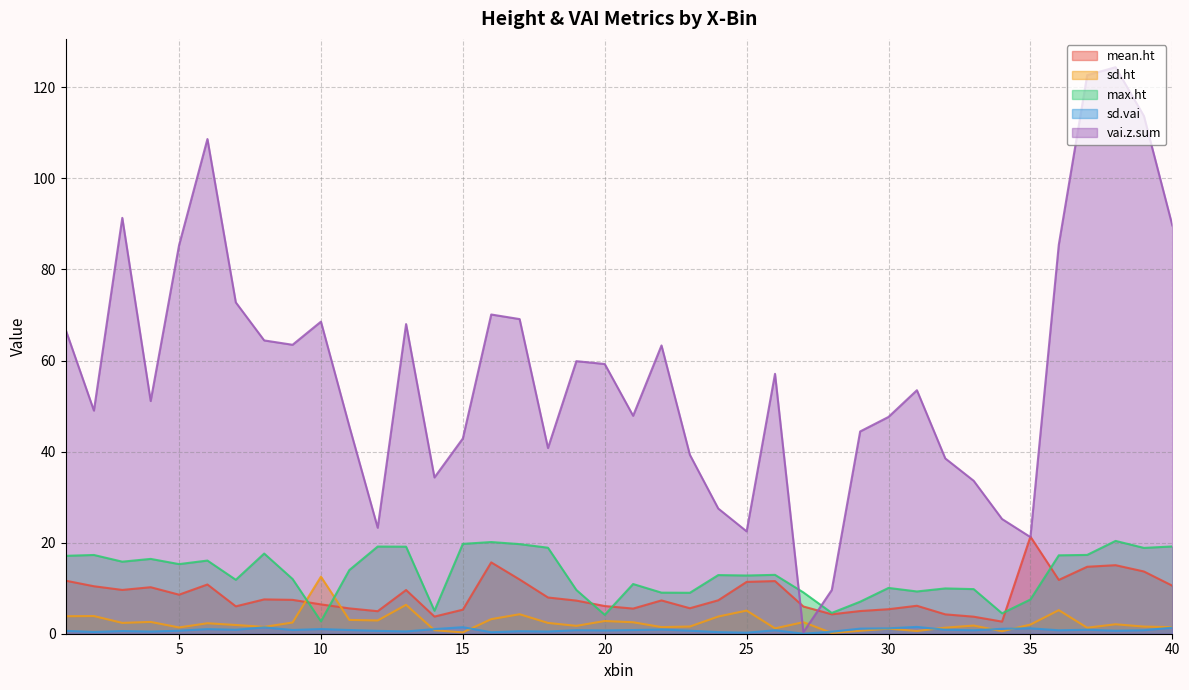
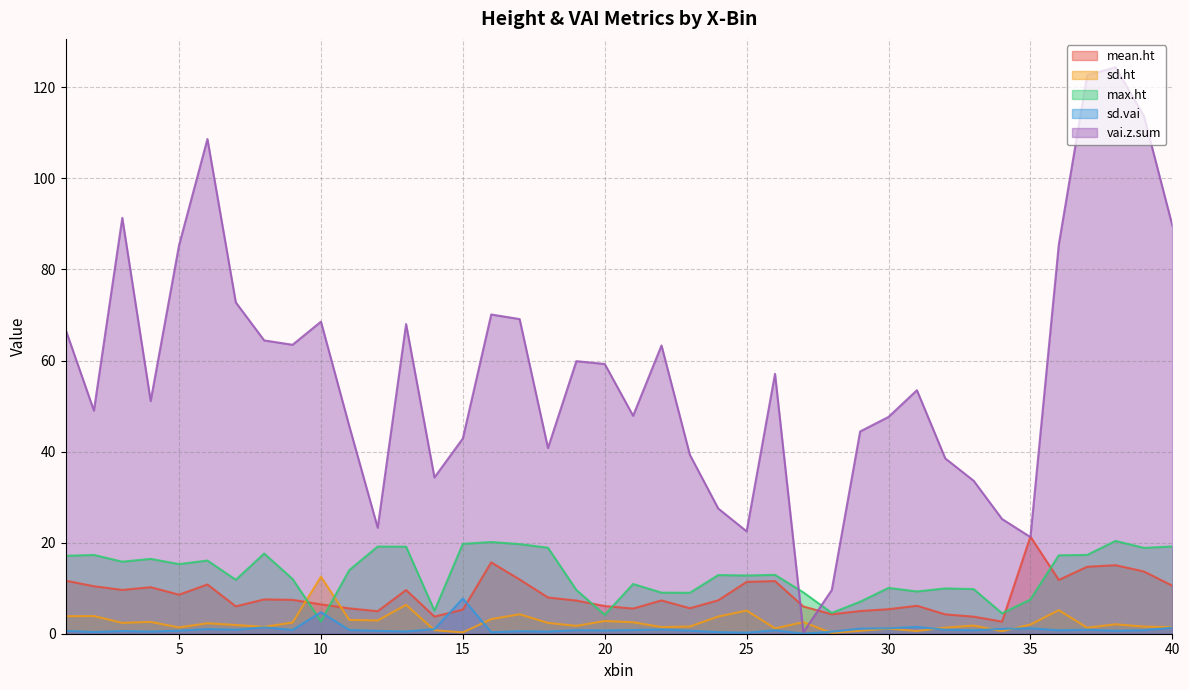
  {
    "mean.ht": {
      "5": 9,
      "10": 6,
      "15": 5,
      "20": 6,
      "25": 11,
      "30": 5,
      "40": 11
    },
    "sd.ht": {
      "5": 1,
      "10": 13,
      "15": 0,
      "20": 3,
      "25": 5,
      "35": 2
    },
    "max.ht": {
      "5": 15,
      "10": 3,
      "15": 20,
      "20": 4,
      "25": 13,
      "30": 10,
      "35": 8,
      "40": 19
    },
    "sd.vai": {
      "5": 1,
-     "10": 1,
-     "15": 1,
+     "10": 5,
+     "15": 8,
      "20": 1,
      "25": 0,
      "35": 1
    },
    "vai.z.sum": {
      "5": 85,
      "10": 69,
      "15": 43,
      "20": 59,
      "25": 22,
      "30": 48,
      "40": 90
    }
  }
